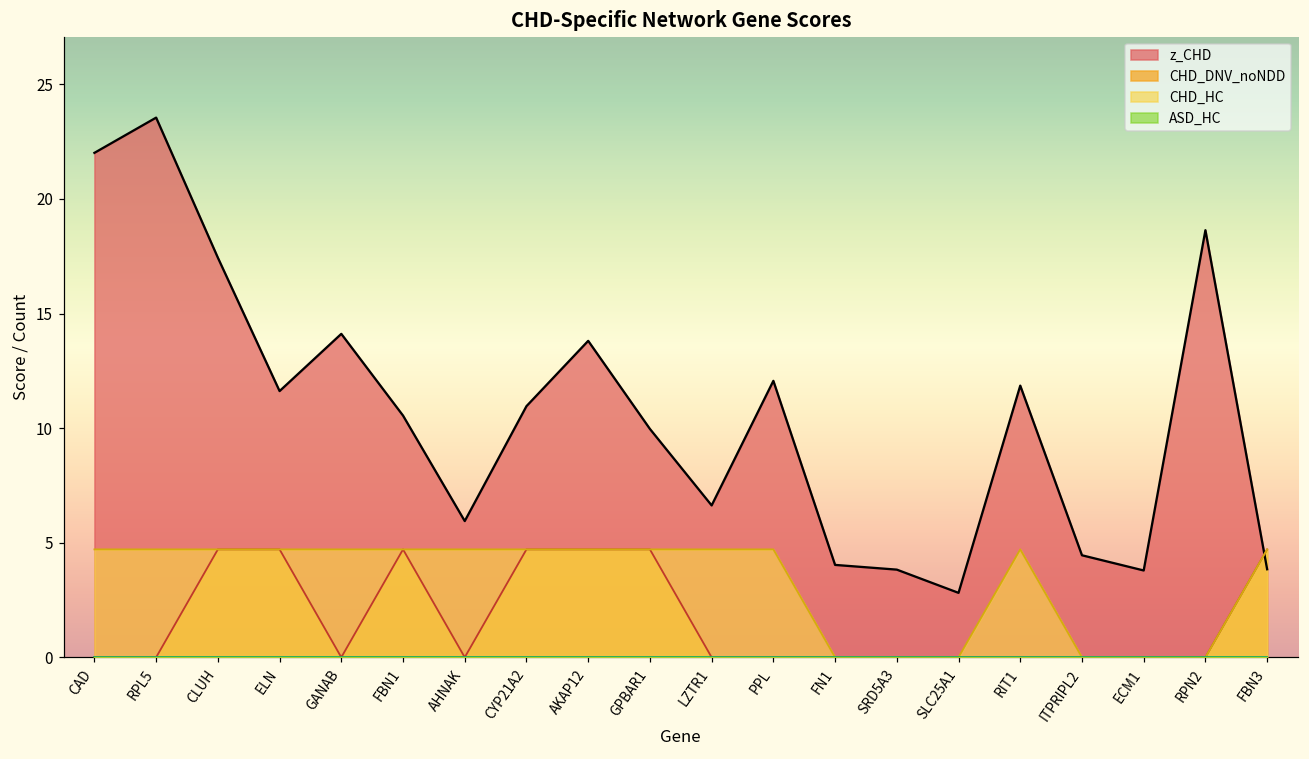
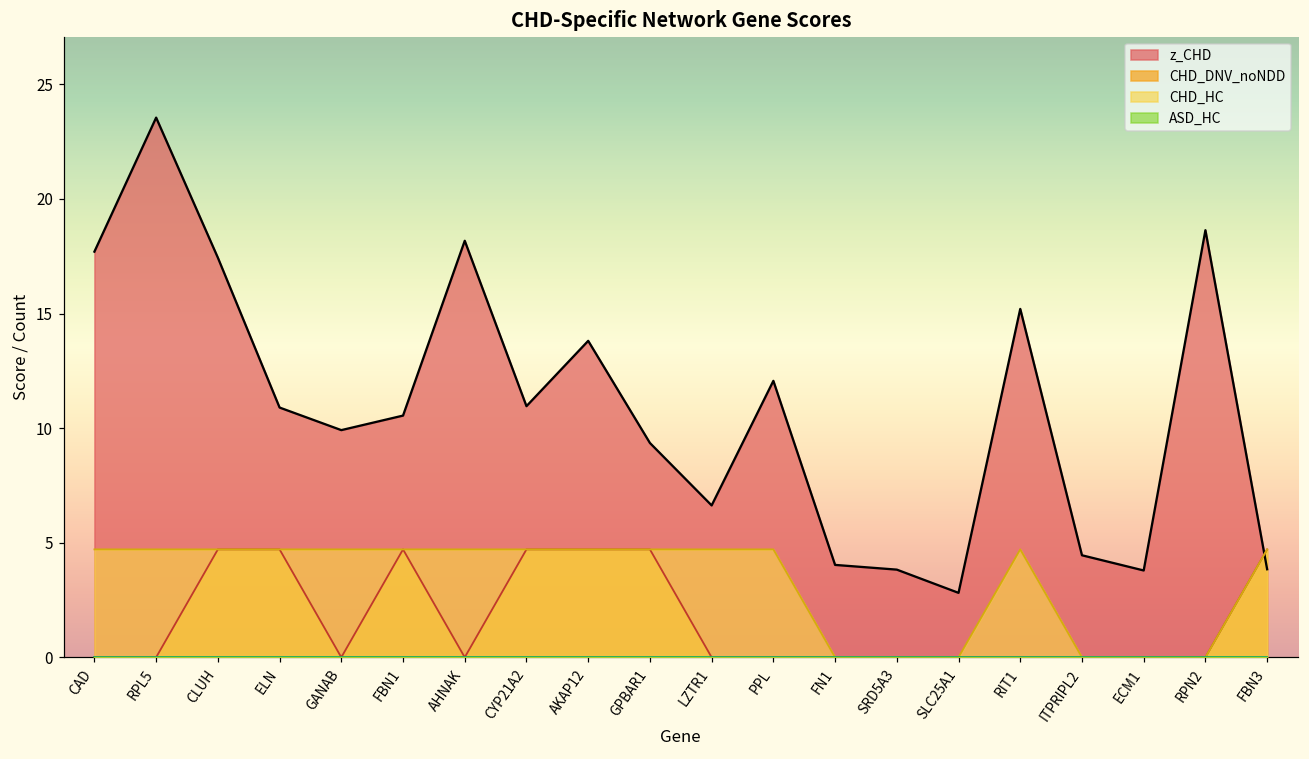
  {
    "z_CHD": {
-     "CAD": 22.0,
+     "CAD": 17.7,
      "RPL5": 23.6,
      "CLUH": 17.4,
-     "ELN": 11.6,
-     "GANAB": 14.1,
+     "ELN": 10.9,
+     "GANAB": 9.9,
      "FBN1": 10.5,
-     "AHNAK": 5.9,
+     "AHNAK": 18.2,
      "CYP21A2": 11.0,
      "AKAP12": 13.8,
-     "GPBAR1": 10.0,
+     "GPBAR1": 9.4,
      "LZTR1": 6.6,
      "PPL": 12.1,
      "FN1": 4.0,
      "SRD5A3": 3.8,
      "SLC25A1": 2.8,
-     "RIT1": 11.9,
+     "RIT1": 15.2,
      "ITPRIPL2": 4.5,
      "ECM1": 3.8,
      "RPN2": 18.6,
      "FBN3": 3.8
    },
    "ASD_HC": {
      "CLUH": 0.0,
      "ELN": 0.0,
      "FBN1": 0.0,
      "CYP21A2": 0.0,
      "AKAP12": 0.0,
      "GPBAR1": 0.0,
      "FBN3": 0.0
    }
  }
